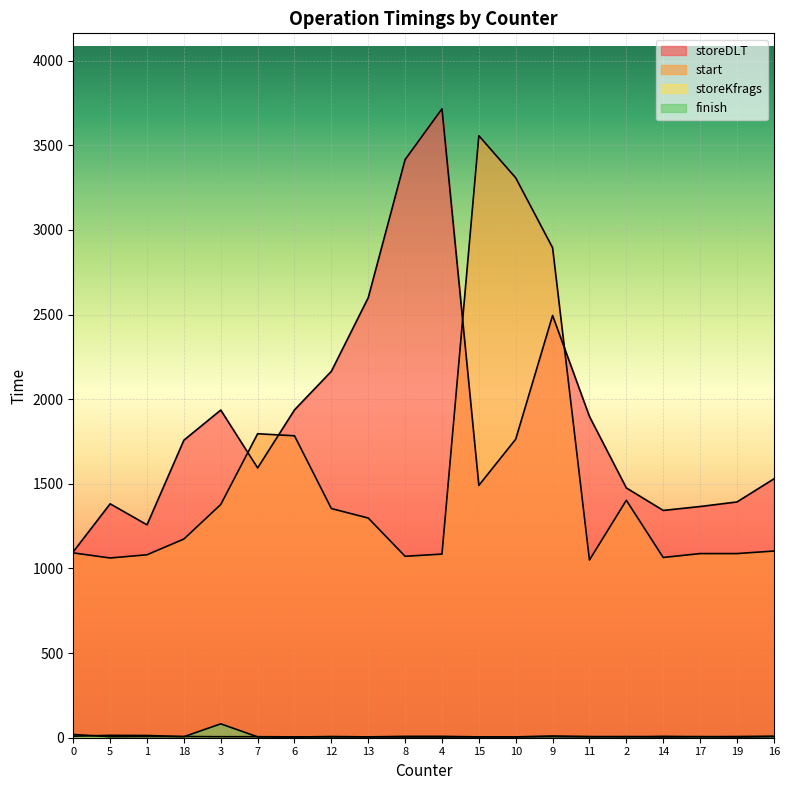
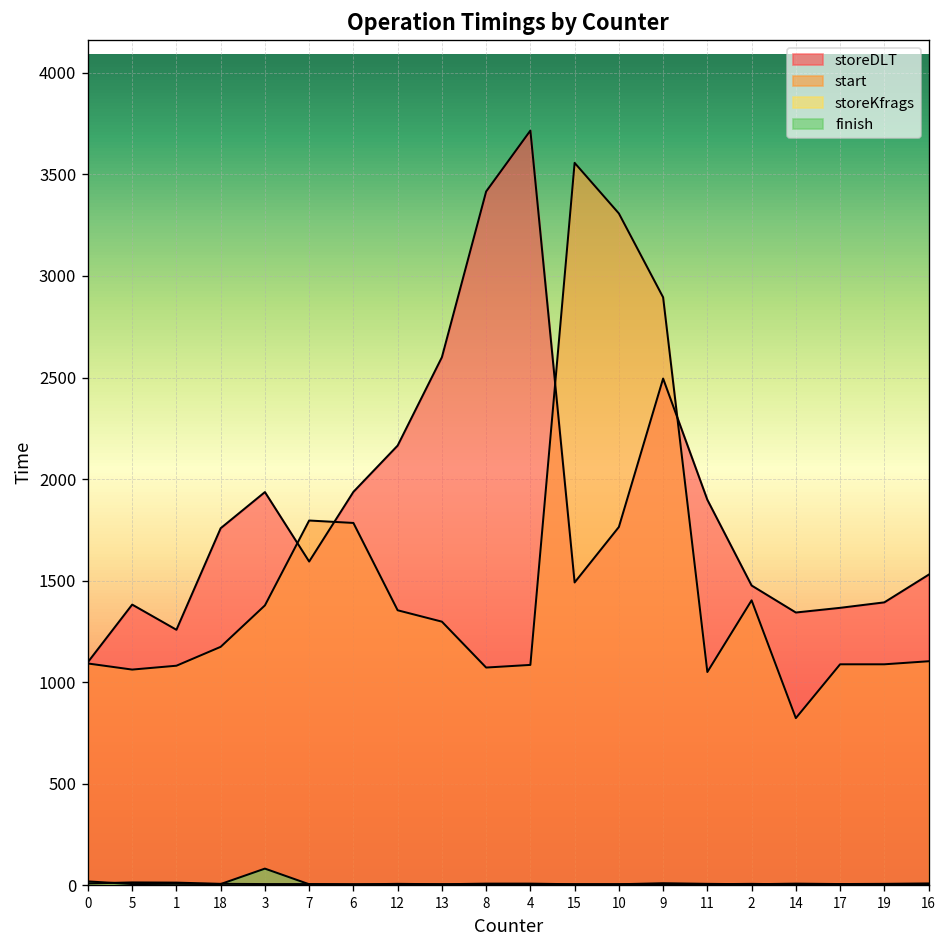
  {
    "storeDLT": {
      "5": 1380,
      "1": 1260,
      "18": 1760,
      "3": 1940,
      "7": 1590,
      "6": 1940,
      "12": 2170,
      "13": 2600,
      "8": 3420,
      "4": 3720,
      "15": 1490,
      "10": 1760,
      "9": 2500,
      "11": 1900,
      "2": 1480,
      "14": 1340,
      "17": 1370,
      "19": 1390,
      "16": 1530
    },
    "start": {
      "5": 1060,
      "1": 1080,
      "18": 1170,
      "3": 1380,
      "7": 1800,
      "6": 1780,
      "12": 1350,
      "13": 1300,
      "8": 1070,
      "4": 1090,
      "15": 3560,
      "10": 3310,
      "9": 2900,
      "11": 1050,
      "2": 1400,
-     "14": 1070,
+     "14": 820,
      "17": 1090,
      "19": 1090,
      "16": 1100
    },
    "storeKfrags": {
      "3": 10
    },
    "finish": {
      "3": 80
    }
  }
